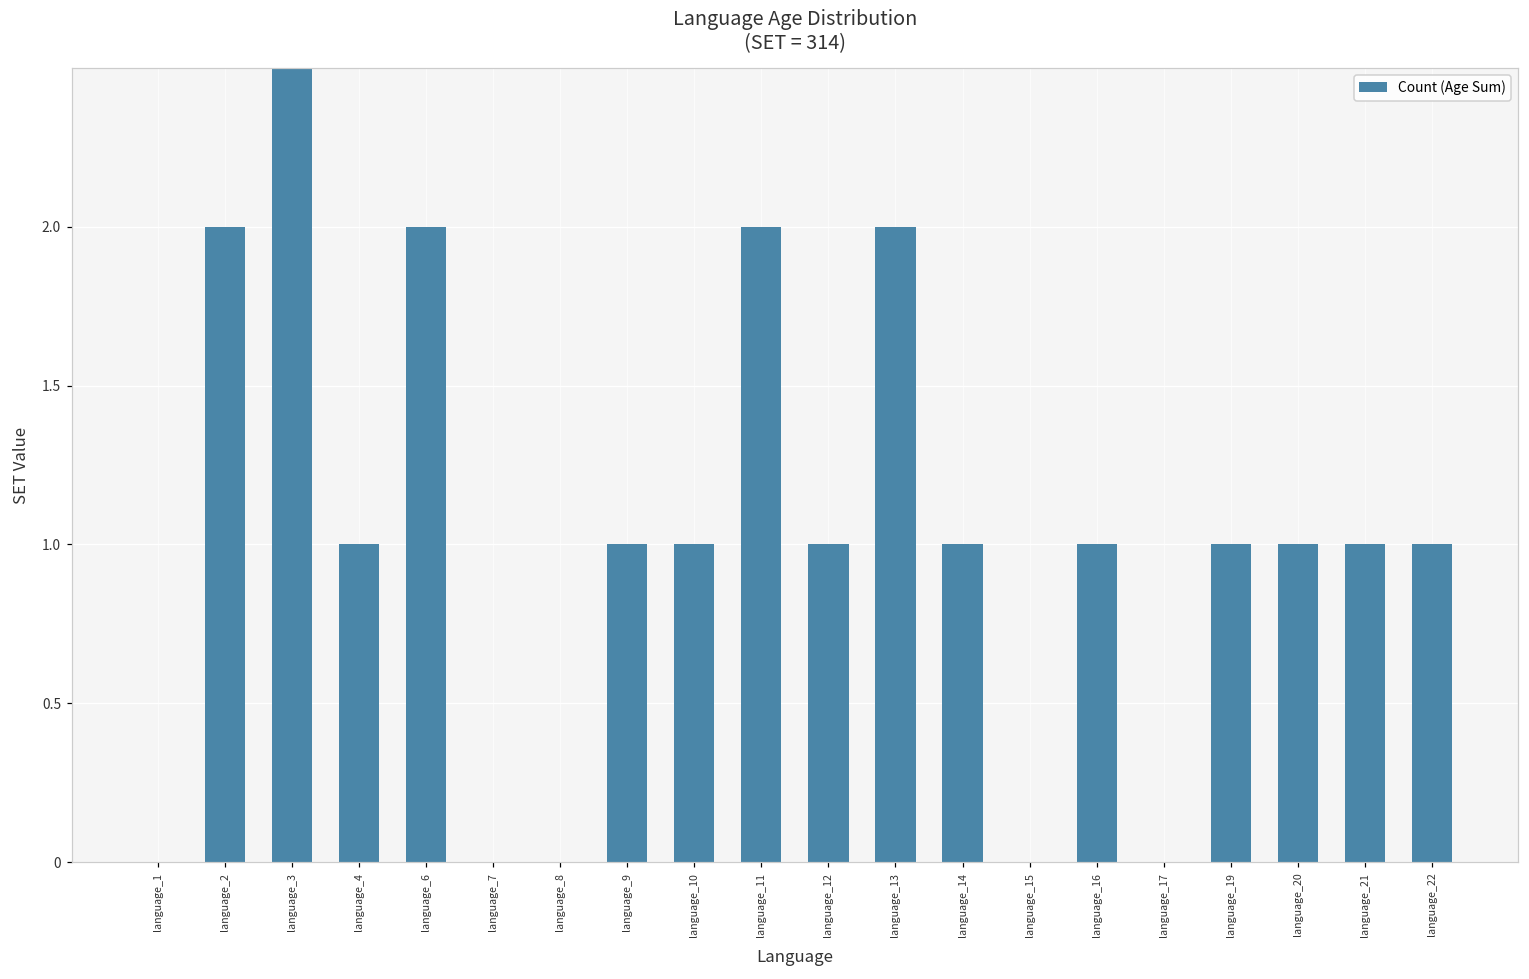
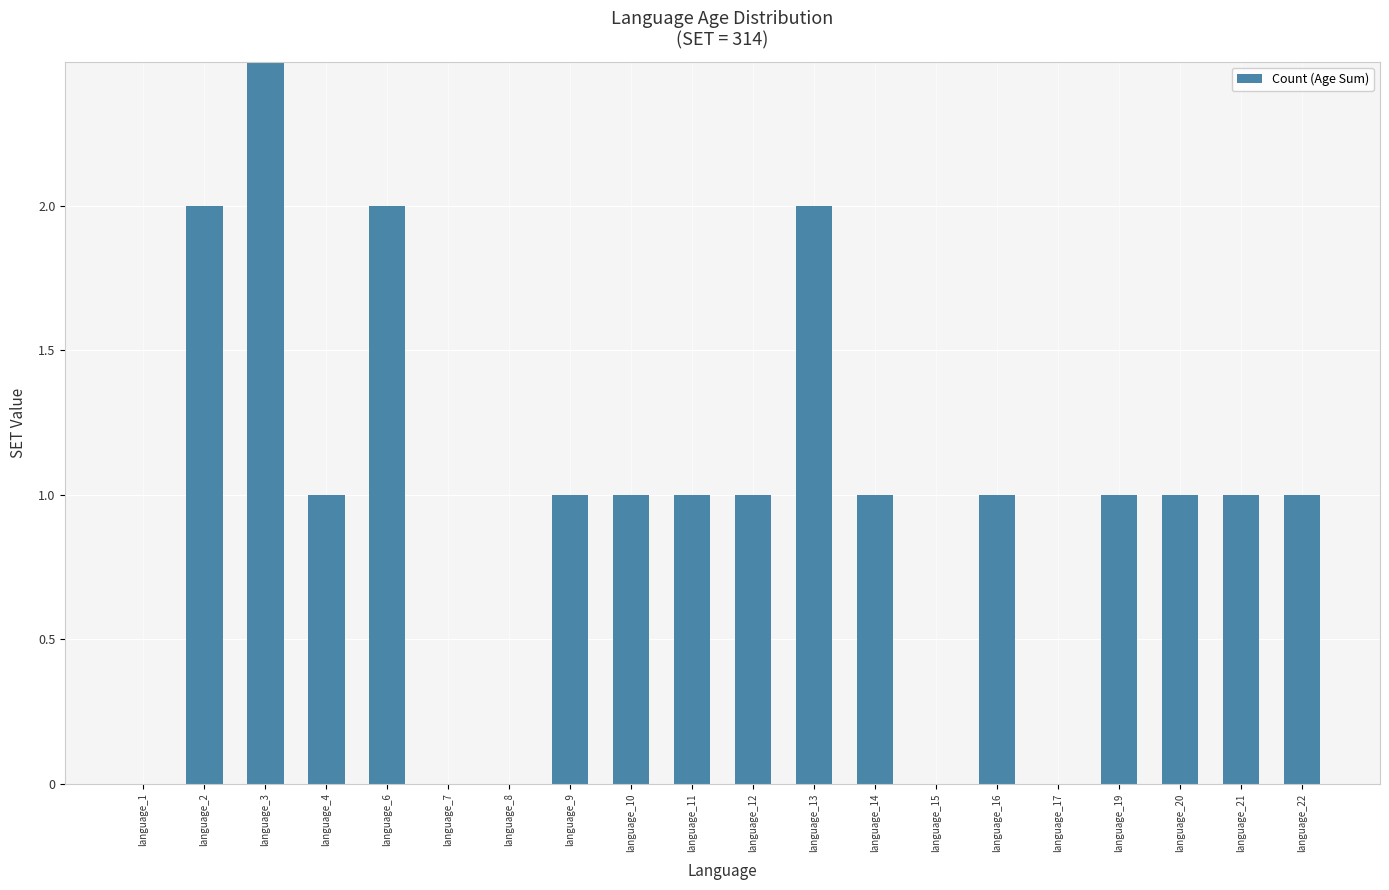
  {
    "language_1": 0,
    "language_2": 2,
    "language_4": 1,
    "language_6": 2,
    "language_7": 0,
    "language_8": 0,
    "language_9": 1,
    "language_10": 1,
-   "language_11": 2,
+   "language_11": 1,
    "language_12": 1,
    "language_13": 2,
    "language_14": 1,
    "language_15": 0,
    "language_16": 1,
    "language_17": 0,
    "language_19": 1,
    "language_20": 1,
    "language_21": 1,
    "language_22": 1
  }
